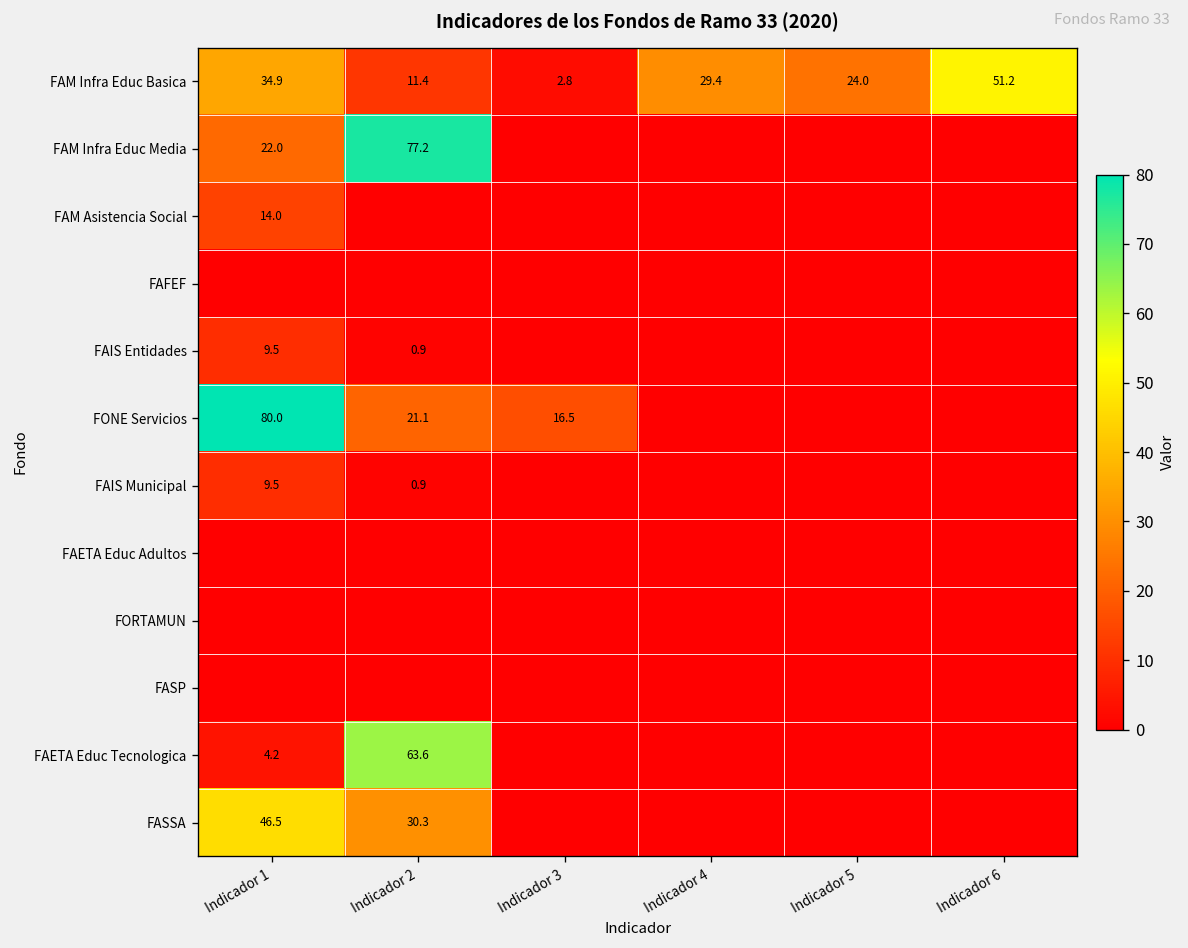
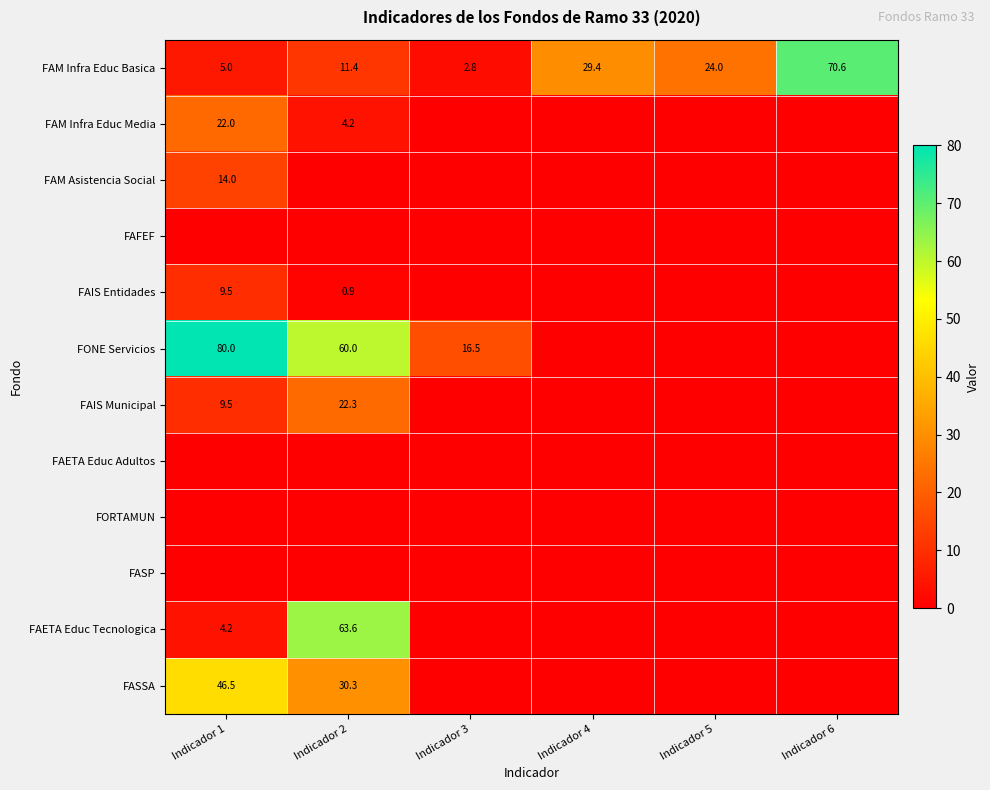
  {
    "FAM Infra Educ Basica": {
-     "Indicador 1": 34.9,
+     "Indicador 1": 5.0,
      "Indicador 2": 11.4,
      "Indicador 3": 2.8,
      "Indicador 4": 29.4,
      "Indicador 5": 24.0,
-     "Indicador 6": 51.2
+     "Indicador 6": 70.6
    },
    "FAM Infra Educ Media": {
      "Indicador 1": 22.0,
-     "Indicador 2": 77.2
+     "Indicador 2": 4.2
    },
    "FAM Asistencia Social": {
      "Indicador 1": 14.0
    },
    "FAIS Entidades": {
      "Indicador 1": 9.5,
      "Indicador 2": 0.9
    },
    "FONE Servicios": {
      "Indicador 1": 80.0,
-     "Indicador 2": 21.1,
+     "Indicador 2": 60.0,
      "Indicador 3": 16.5
    },
    "FAIS Municipal": {
      "Indicador 1": 9.5,
-     "Indicador 2": 0.9
+     "Indicador 2": 22.3
    },
    "FAETA Educ Tecnologica": {
      "Indicador 1": 4.2,
      "Indicador 2": 63.6
    },
    "FASSA": {
      "Indicador 1": 46.5,
      "Indicador 2": 30.3
    }
  }
